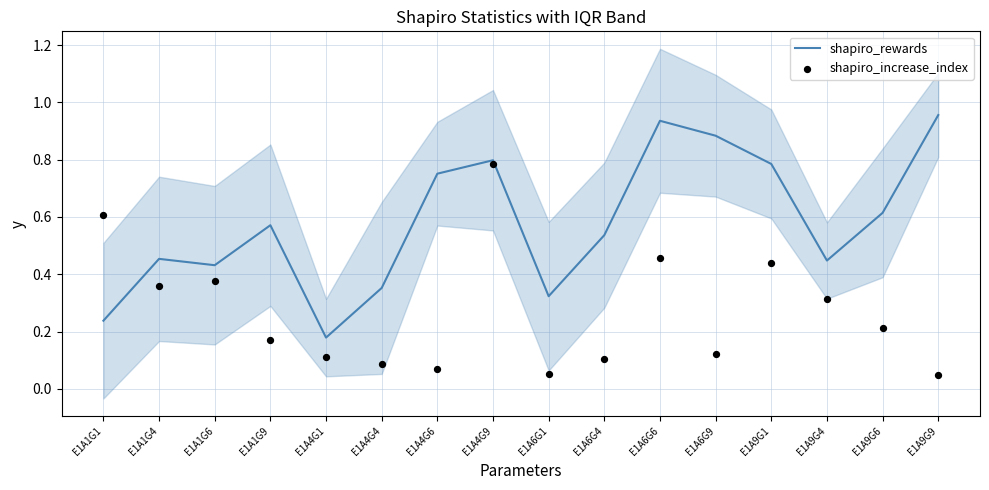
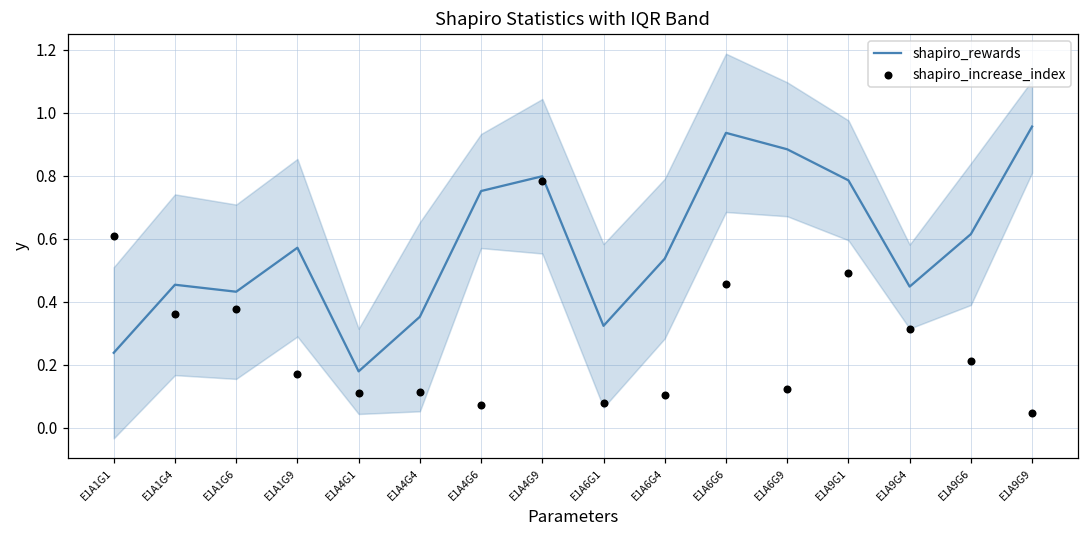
  {
    "shapiro_increase_index": {
-     "E1A4G4": 0.09,
-     "E1A6G1": 0.05,
-     "E1A9G1": 0.44
+     "E1A4G4": 0.11,
+     "E1A6G1": 0.08,
+     "E1A9G1": 0.49
    }
  }
